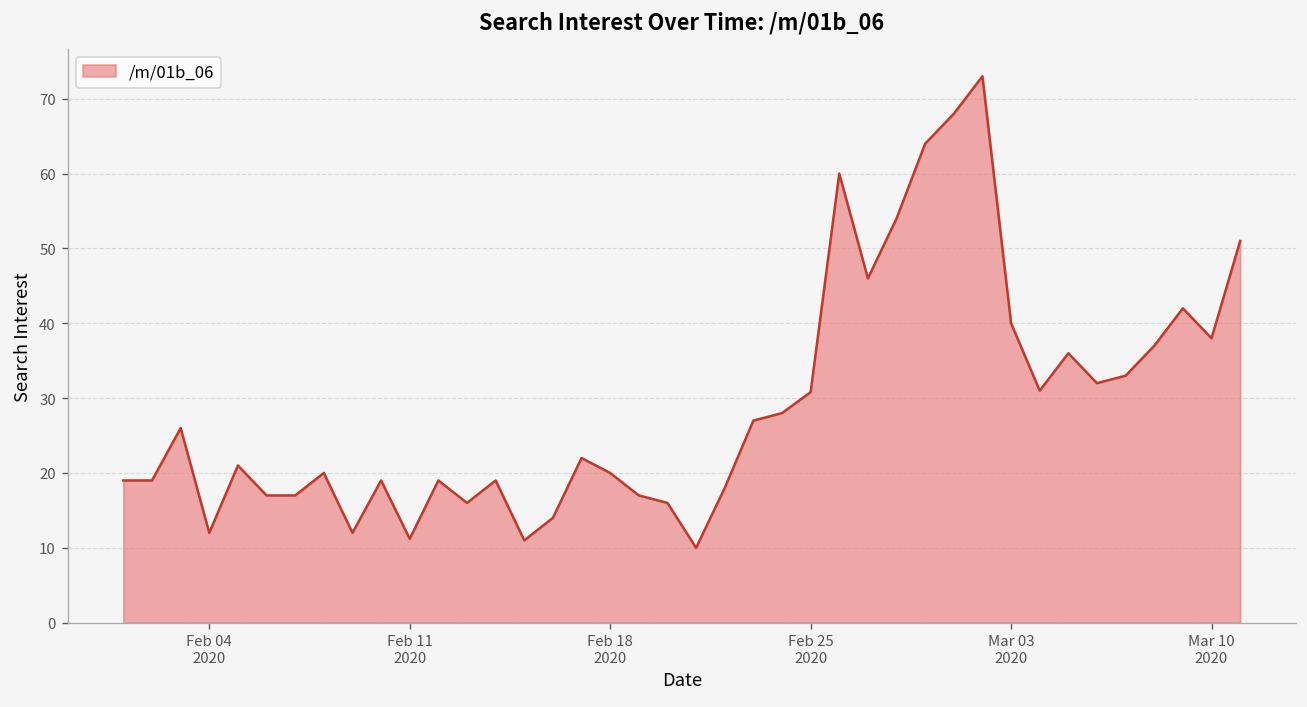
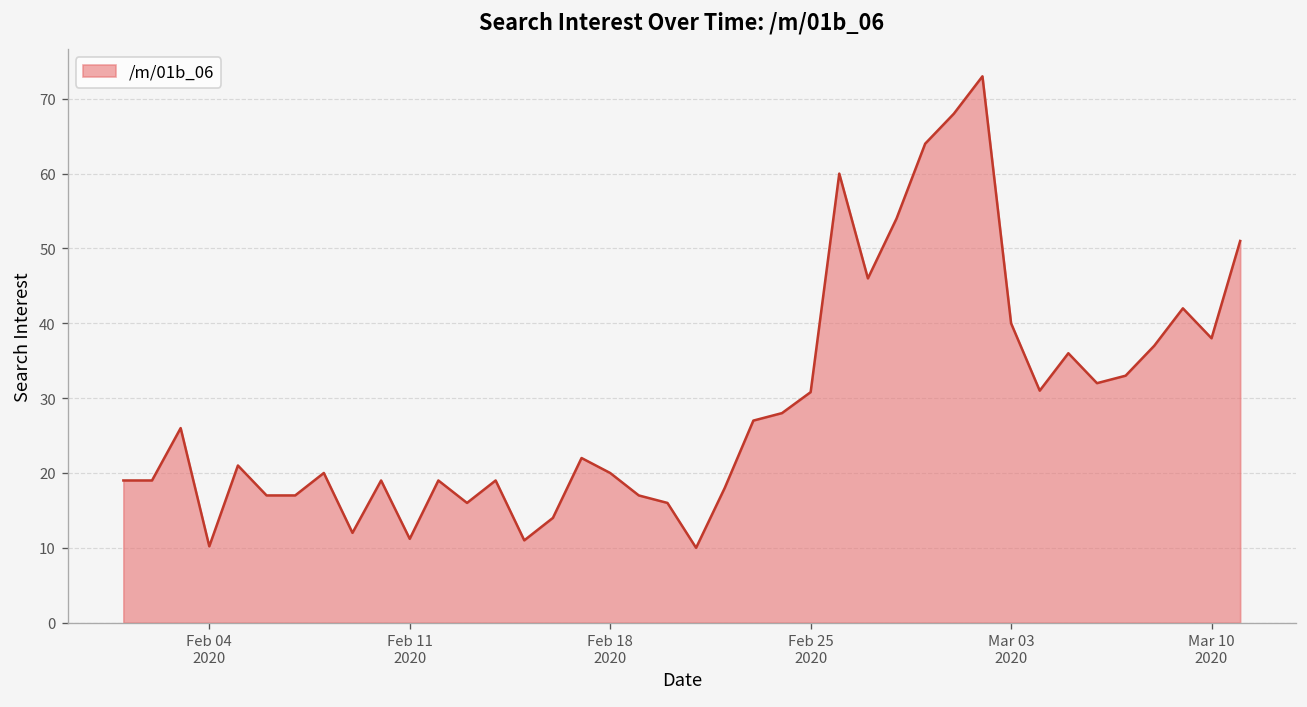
  {
-   "Feb 04 2020": 12,
+   "Feb 04 2020": 10,
    "Feb 11 2020": 11,
    "Feb 18 2020": 20,
    "Feb 25 2020": 31,
    "Mar 03 2020": 40,
    "Mar 10 2020": 38
  }
